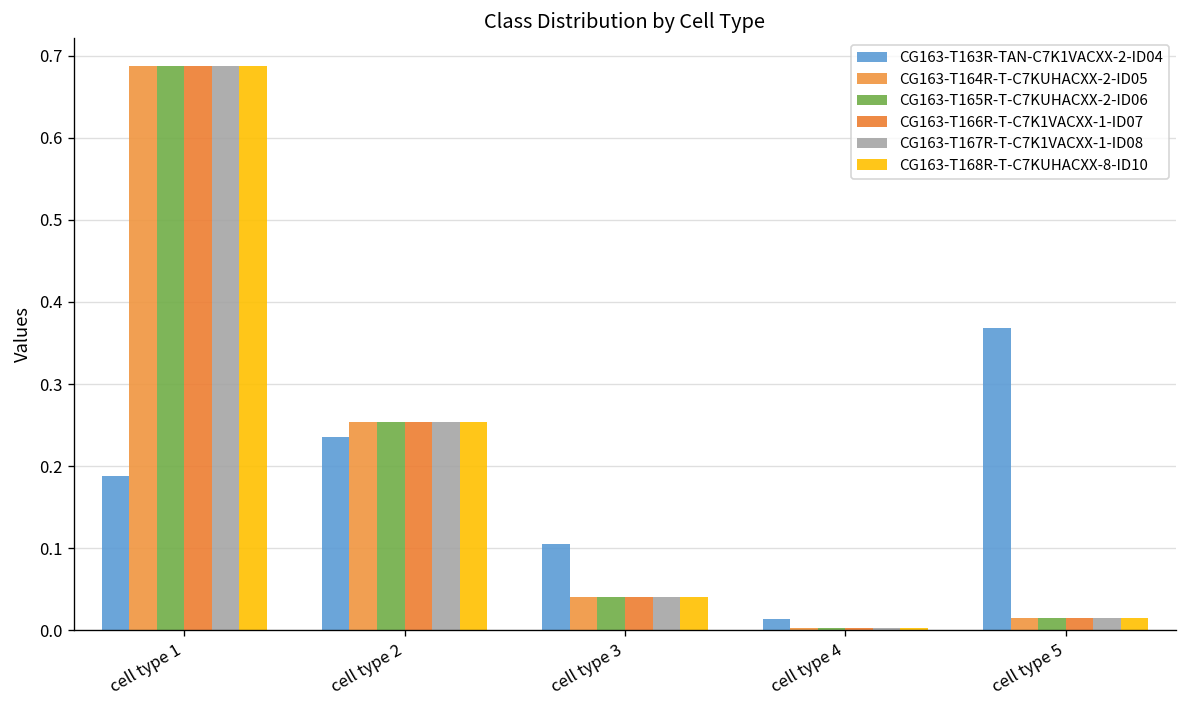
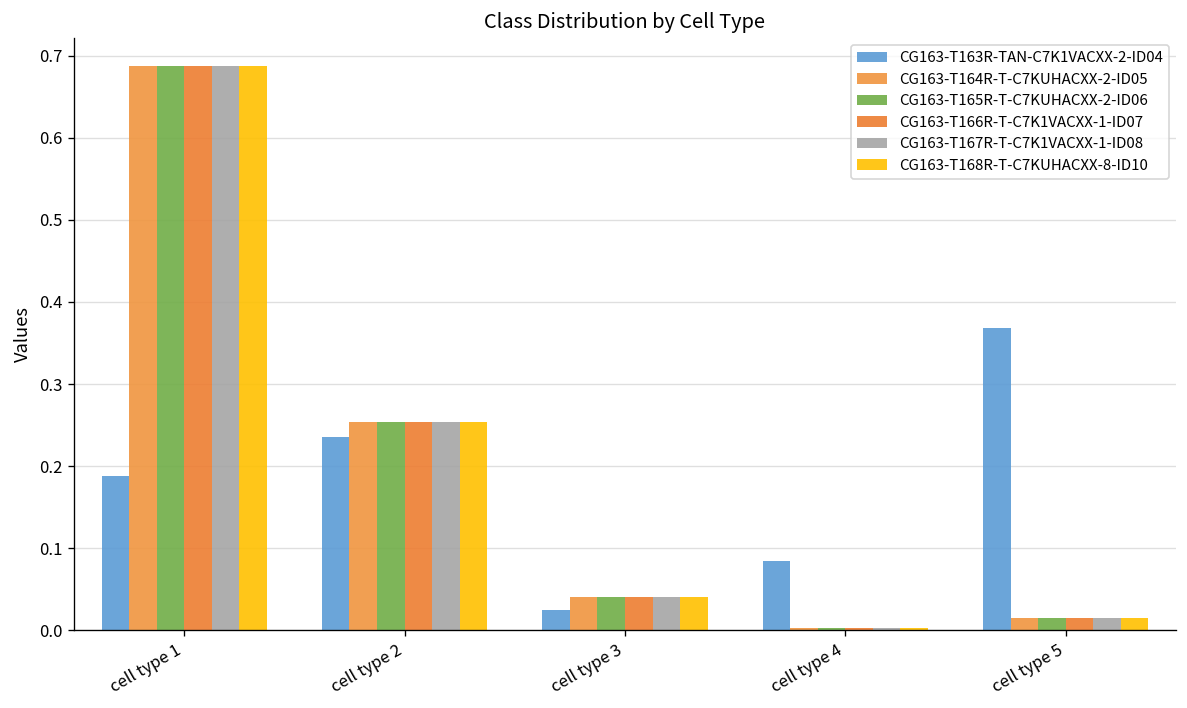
  {
    "CG163-T163R-TAN-C7K1VACXX-2-ID04": {
      "cell type 1": 0.19,
      "cell type 2": 0.24,
-     "cell type 3": 0.10,
-     "cell type 4": 0.01,
+     "cell type 3": 0.02,
+     "cell type 4": 0.09,
      "cell type 5": 0.37
    },
    "CG163-T165R-T-C7KUHACXX-2-ID06": {
      "cell type 1": 0.69,
      "cell type 2": 0.25,
      "cell type 3": 0.04,
      "cell type 5": 0.01
    },
    "CG163-T167R-T-C7K1VACXX-1-ID08": {
      "cell type 1": 0.69,
      "cell type 2": 0.25,
      "cell type 3": 0.04,
      "cell type 5": 0.01
    },
    "CG163-T168R-T-C7KUHACXX-8-ID10": {
      "cell type 1": 0.69,
      "cell type 2": 0.25,
      "cell type 3": 0.04,
      "cell type 5": 0.01
    }
  }
